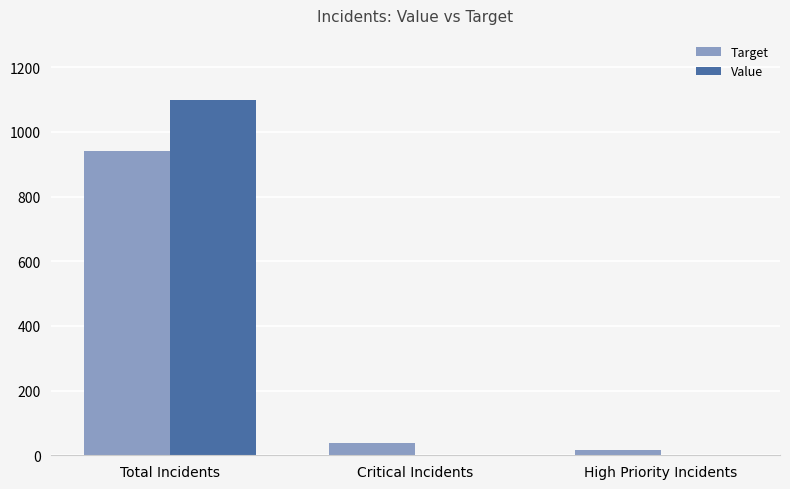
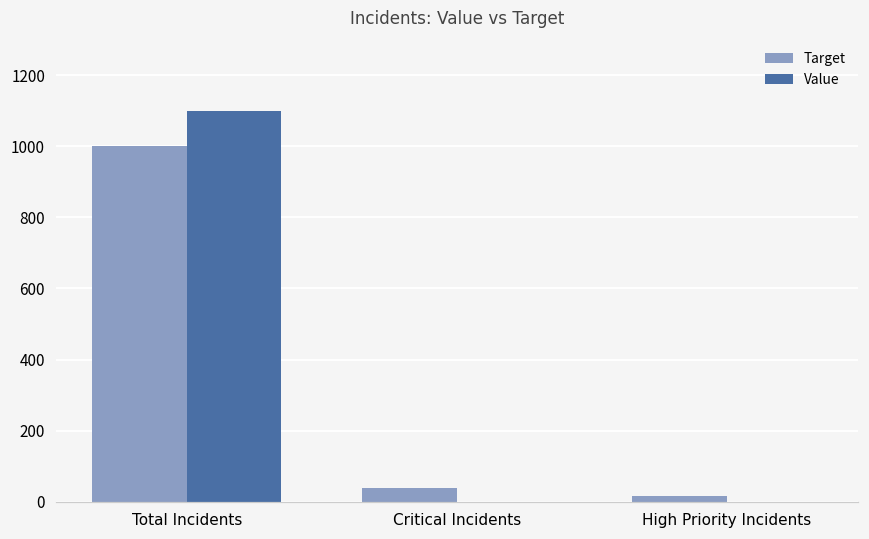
  {
    "Target": {
-     "Total Incidents": 940,
+     "Total Incidents": 1000,
      "Critical Incidents": 40,
      "High Priority Incidents": 20
    },
    "Value": {
      "Total Incidents": 1100,
      "Critical Incidents": 0,
      "High Priority Incidents": 0
    }
  }
